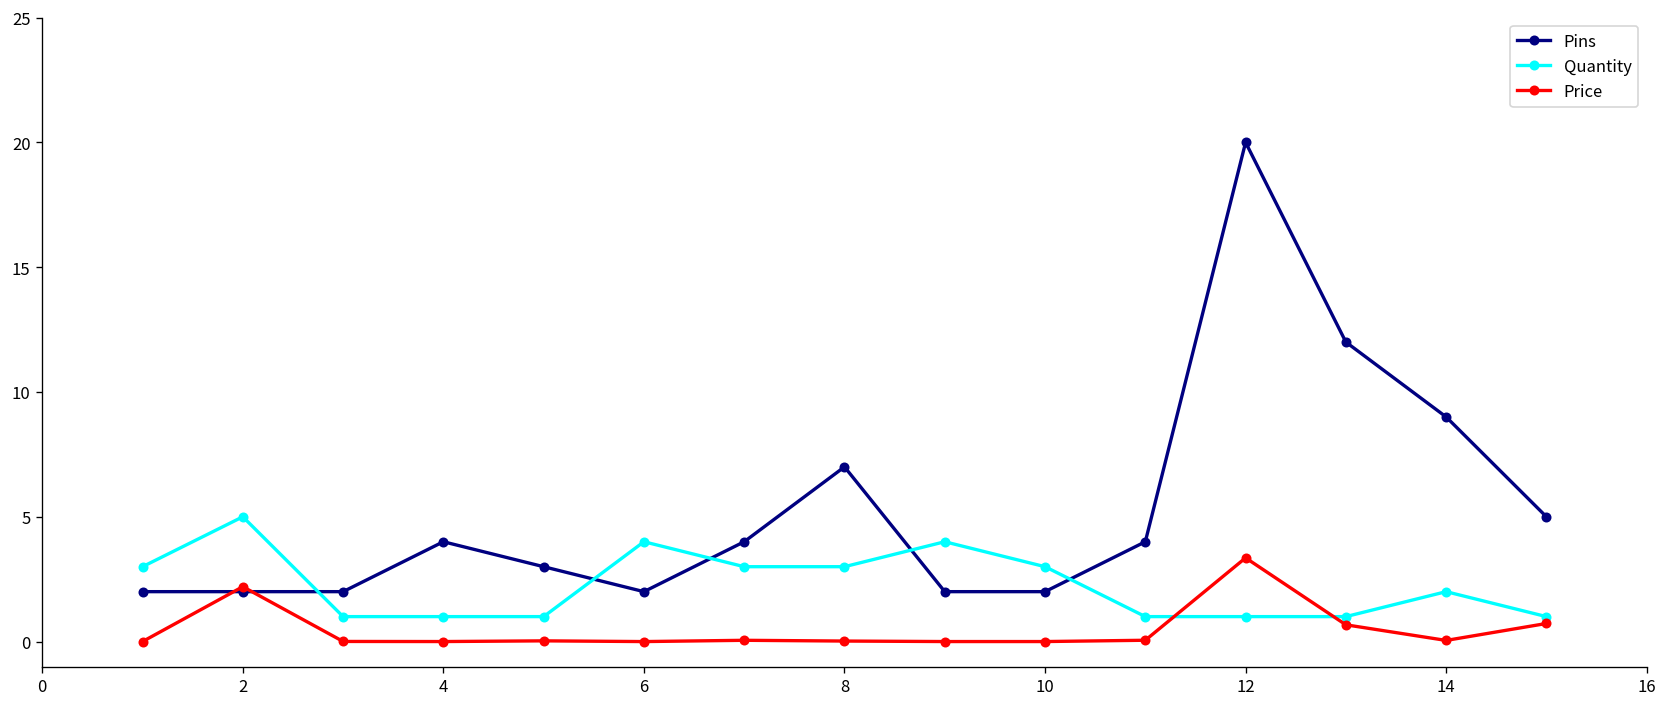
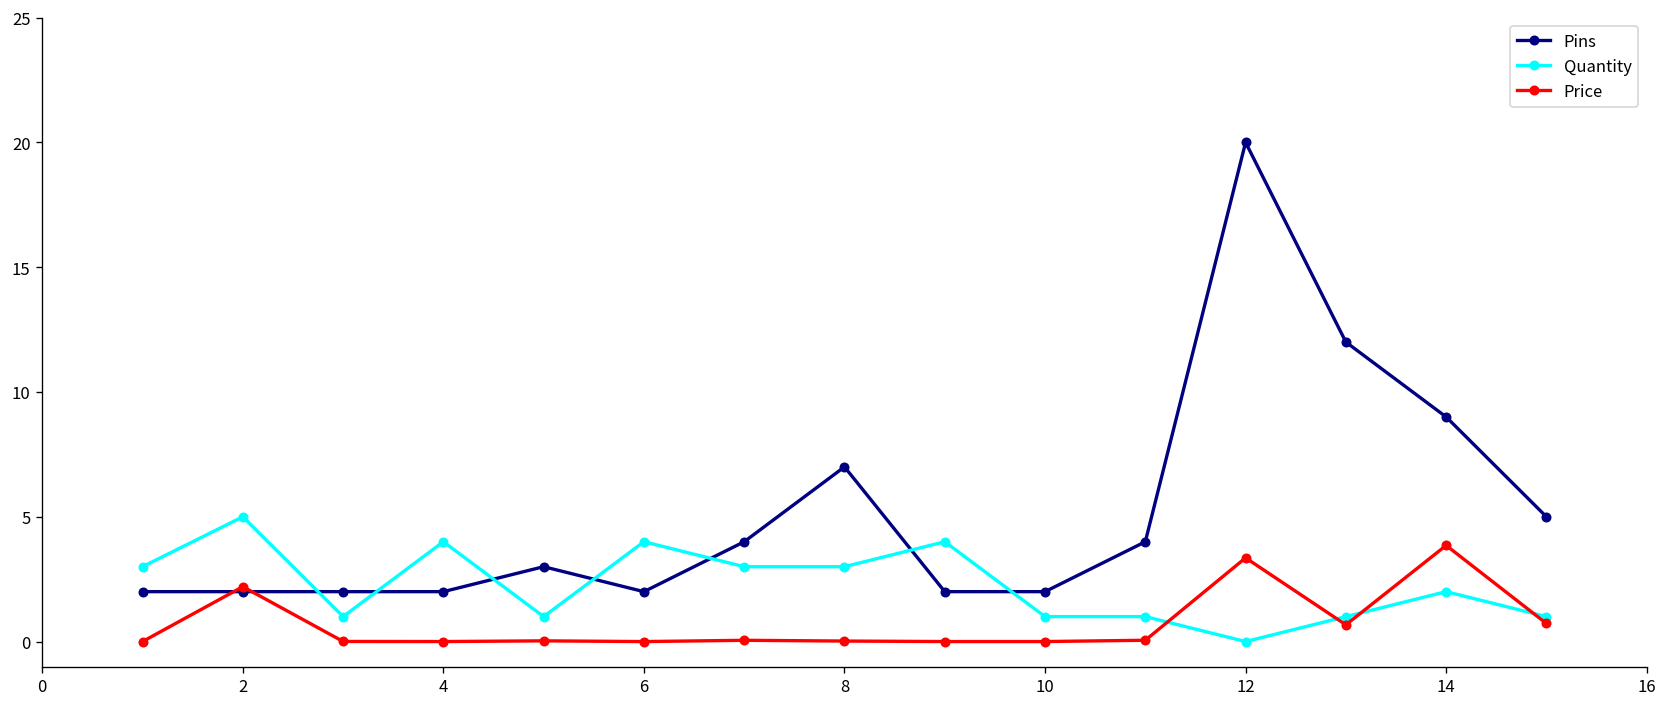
  {
    "Pins": {
      "2": 2,
-     "4": 4,
+     "4": 2,
      "6": 2,
      "8": 7,
      "10": 2,
      "12": 20,
      "14": 9
    },
    "Quantity": {
      "2": 5,
-     "4": 1,
+     "4": 4,
      "6": 4,
      "8": 3,
-     "10": 3,
-     "12": 1,
+     "10": 1,
+     "12": 0,
      "14": 2
    },
    "Price": {
      "2": 2.2,
      "4": 0.0,
      "6": 0.0,
      "8": 0.0,
      "10": 0.0,
      "12": 3.4,
-     "14": 0.0
+     "14": 3.9
    }
  }
